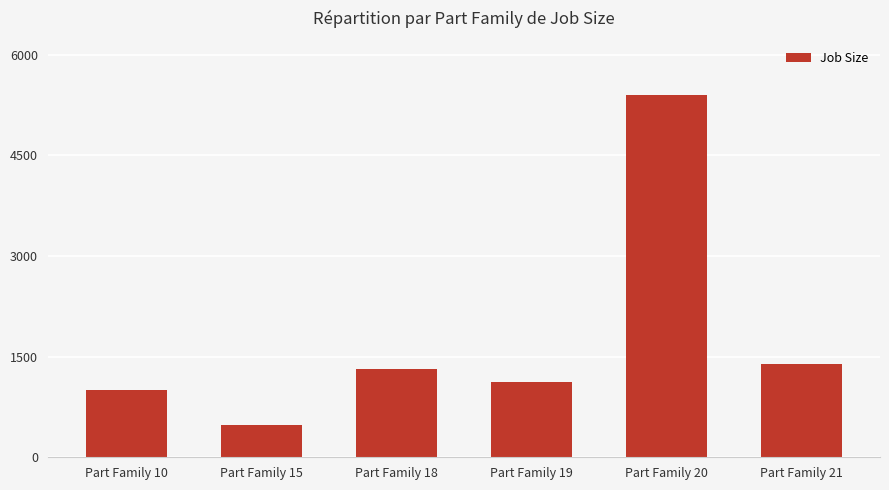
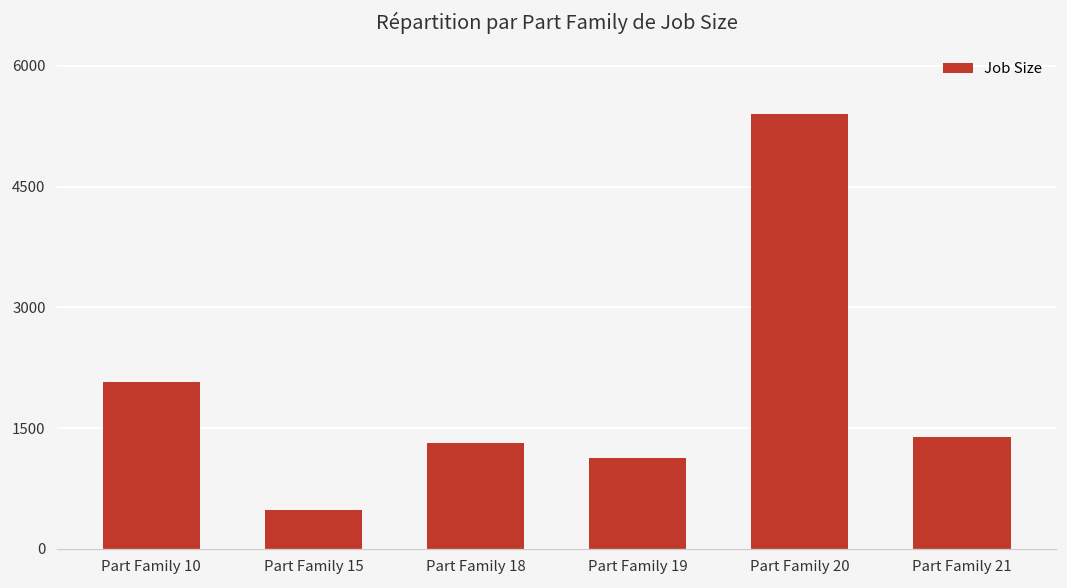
  {
-   "Part Family 10": 1000,
+   "Part Family 10": 2100,
    "Part Family 15": 500,
    "Part Family 18": 1300,
    "Part Family 19": 1100,
    "Part Family 20": 5400,
    "Part Family 21": 1400
  }
